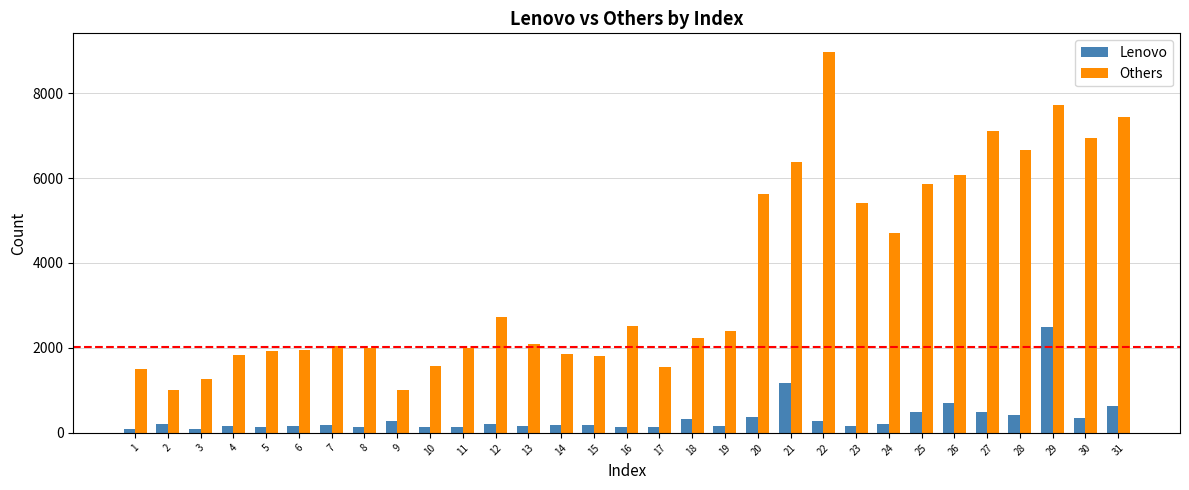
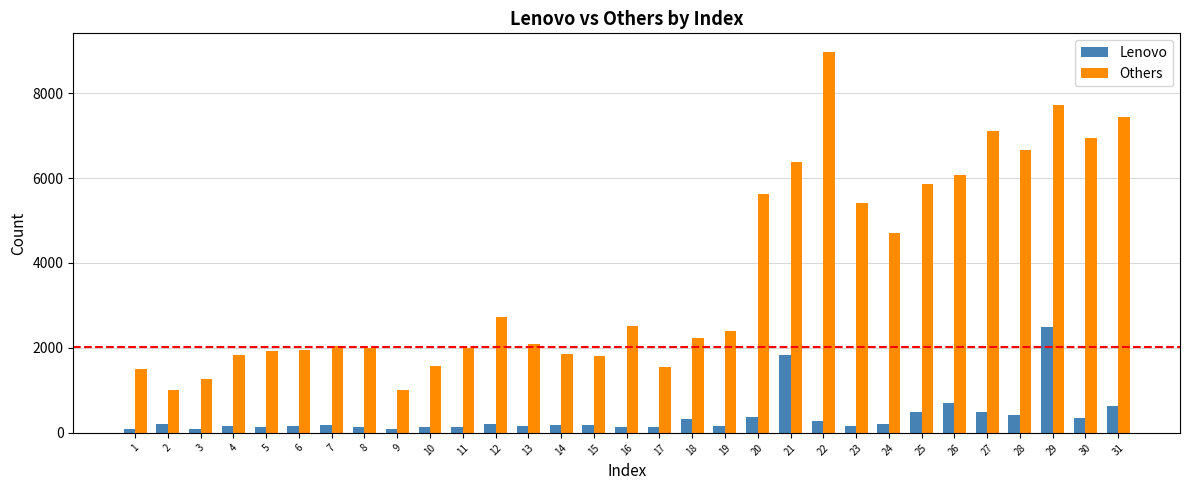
  {
    "Lenovo": {
      "1": 100,
      "2": 200,
      "3": 100,
      "4": 200,
      "5": 100,
      "6": 200,
      "7": 200,
      "8": 100,
-     "9": 300,
+     "9": 100,
      "10": 100,
      "11": 100,
      "12": 200,
      "13": 200,
      "14": 200,
      "15": 200,
      "16": 100,
      "17": 100,
      "18": 300,
      "19": 200,
      "20": 400,
-     "21": 1200,
+     "21": 1800,
      "22": 300,
      "23": 200,
      "24": 200,
      "25": 500,
      "26": 700,
      "27": 500,
      "28": 400,
      "29": 2500,
      "30": 300,
      "31": 600
    },
    "Others": {
      "1": 1500,
      "2": 1000,
      "3": 1300,
      "4": 1800,
      "5": 1900,
      "6": 2000,
      "7": 2000,
      "8": 2000,
      "9": 1000,
      "10": 1600,
      "11": 2000,
      "12": 2700,
      "13": 2100,
      "14": 1900,
      "15": 1800,
      "16": 2500,
      "17": 1600,
      "18": 2200,
      "19": 2400,
      "20": 5600,
      "21": 6400,
      "22": 9000,
      "23": 5400,
      "24": 4700,
      "25": 5900,
      "26": 6100,
      "27": 7100,
      "28": 6700,
      "29": 7700,
      "30": 6900,
      "31": 7400
    }
  }
